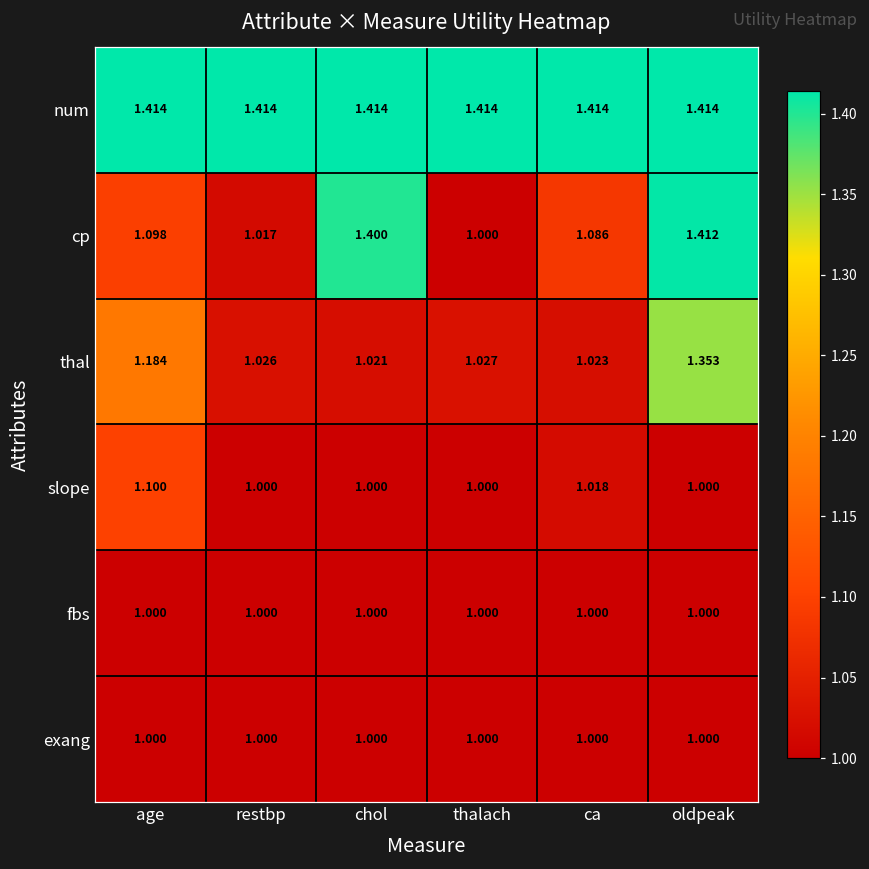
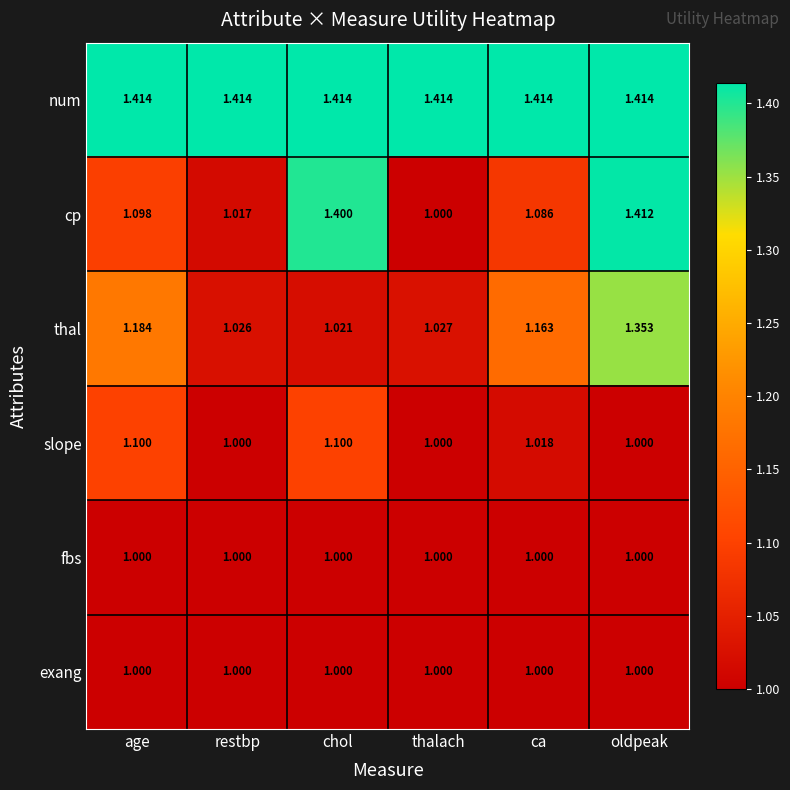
  {
    "num": {
      "age": 1.414,
      "restbp": 1.414,
      "chol": 1.414,
      "thalach": 1.414,
      "ca": 1.414,
      "oldpeak": 1.414
    },
    "cp": {
      "age": 1.098,
      "restbp": 1.017,
      "chol": 1.400,
      "thalach": 1.000,
      "ca": 1.086,
      "oldpeak": 1.412
    },
    "thal": {
      "age": 1.184,
      "restbp": 1.026,
      "chol": 1.021,
      "thalach": 1.027,
-     "ca": 1.023,
+     "ca": 1.163,
      "oldpeak": 1.353
    },
    "slope": {
      "age": 1.100,
      "restbp": 1.000,
-     "chol": 1.000,
+     "chol": 1.100,
      "thalach": 1.000,
      "ca": 1.018,
      "oldpeak": 1.000
    },
    "fbs": {
      "age": 1.000,
      "restbp": 1.000,
      "chol": 1.000,
      "thalach": 1.000,
      "ca": 1.000,
      "oldpeak": 1.000
    },
    "exang": {
      "age": 1.000,
      "restbp": 1.000,
      "chol": 1.000,
      "thalach": 1.000,
      "ca": 1.000,
      "oldpeak": 1.000
    }
  }
